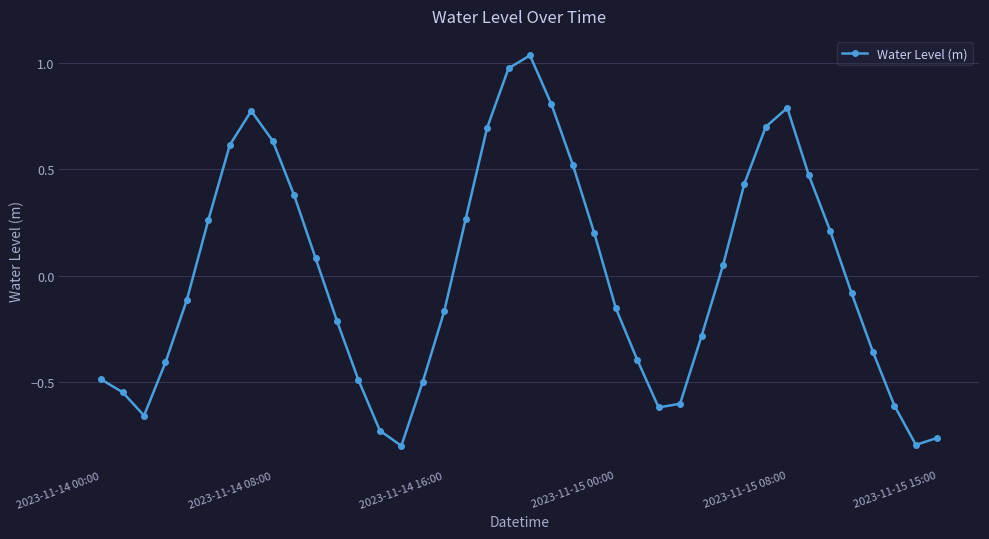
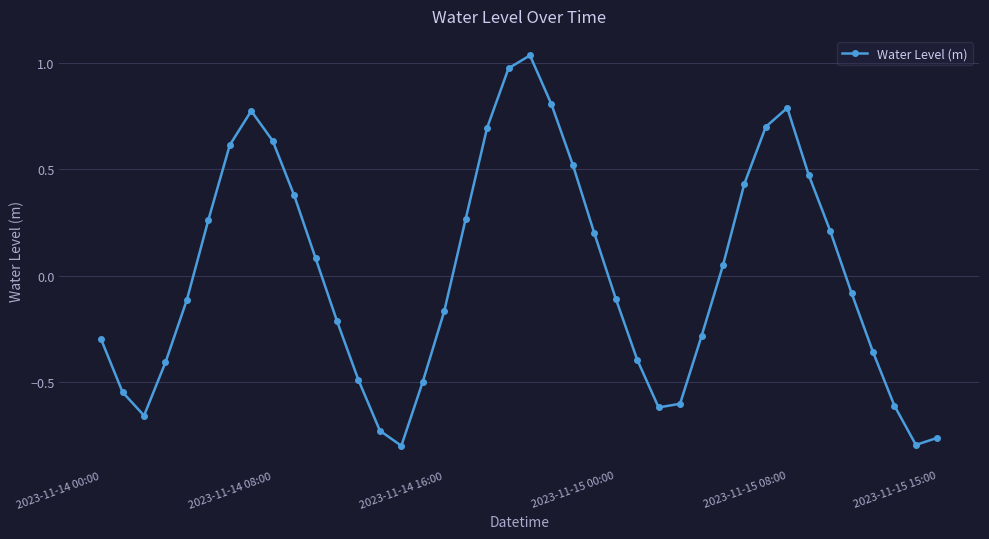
  {
-   "2023-11-14 00:00": -0.49,
+   "2023-11-14 00:00": -0.30,
    "2023-11-14 08:00": 0.63,
    "2023-11-14 16:00": -0.17,
-   "2023-11-15 00:00": -0.15,
+   "2023-11-15 00:00": -0.11,
    "2023-11-15 08:00": 0.79,
    "2023-11-15 15:00": -0.76
  }
